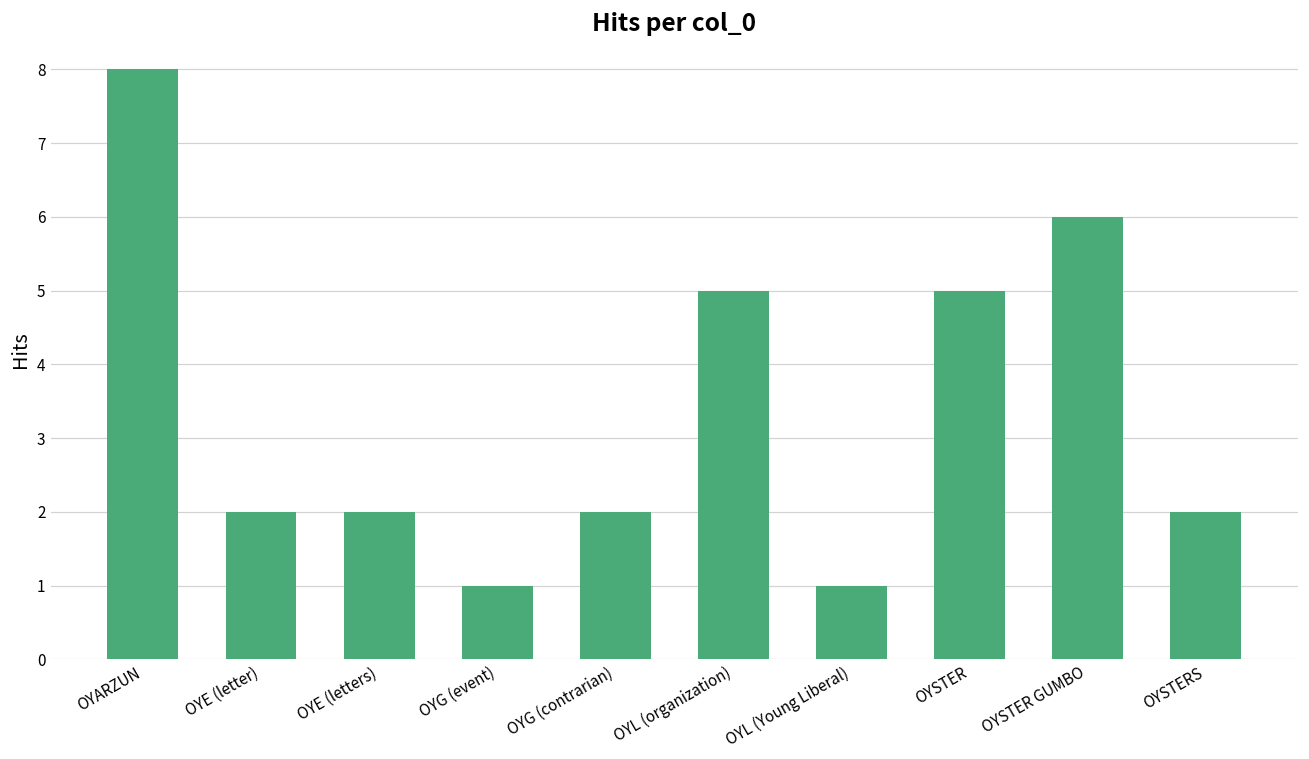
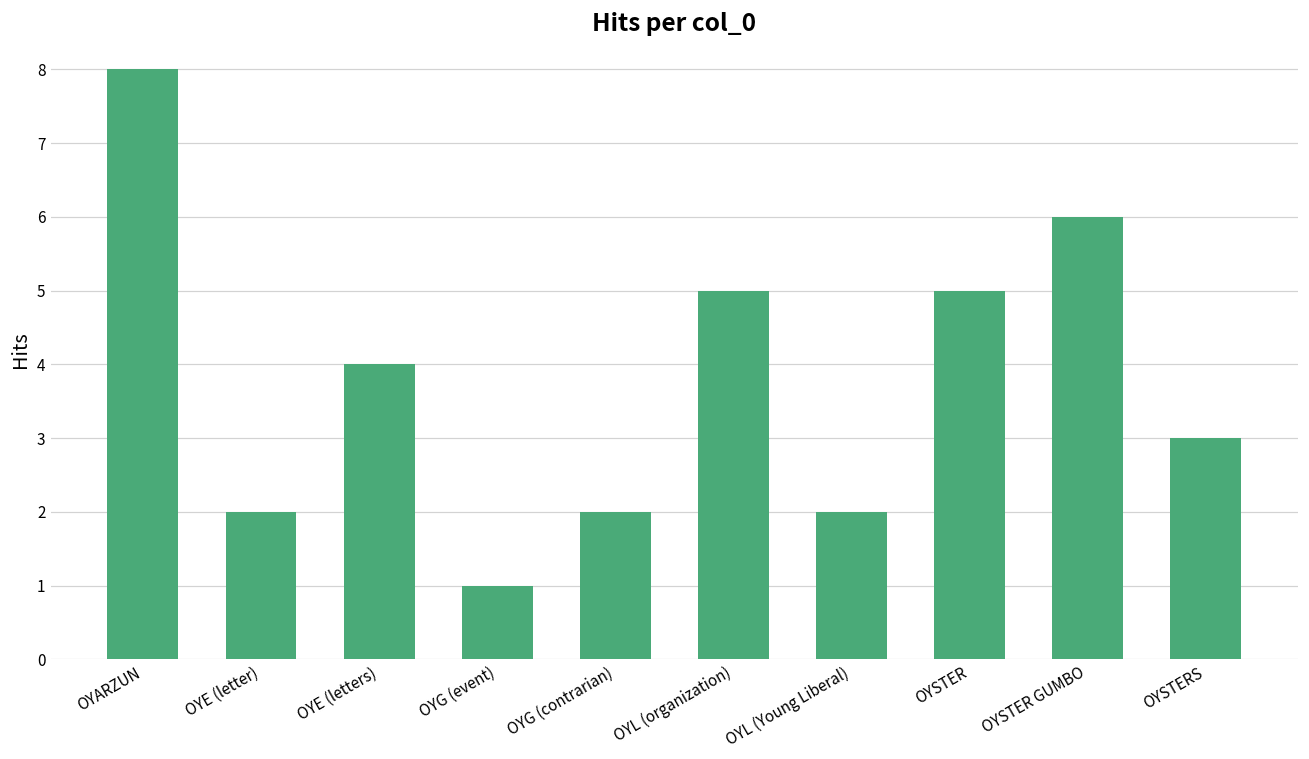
  {
    "OYARZUN": 8,
    "OYE (letter)": 2,
-   "OYE (letters)": 2,
+   "OYE (letters)": 4,
    "OYG (event)": 1,
    "OYG (contrarian)": 2,
    "OYL (organization)": 5,
-   "OYL (Young Liberal)": 1,
+   "OYL (Young Liberal)": 2,
    "OYSTER": 5,
    "OYSTER GUMBO": 6,
-   "OYSTERS": 2
+   "OYSTERS": 3
  }
